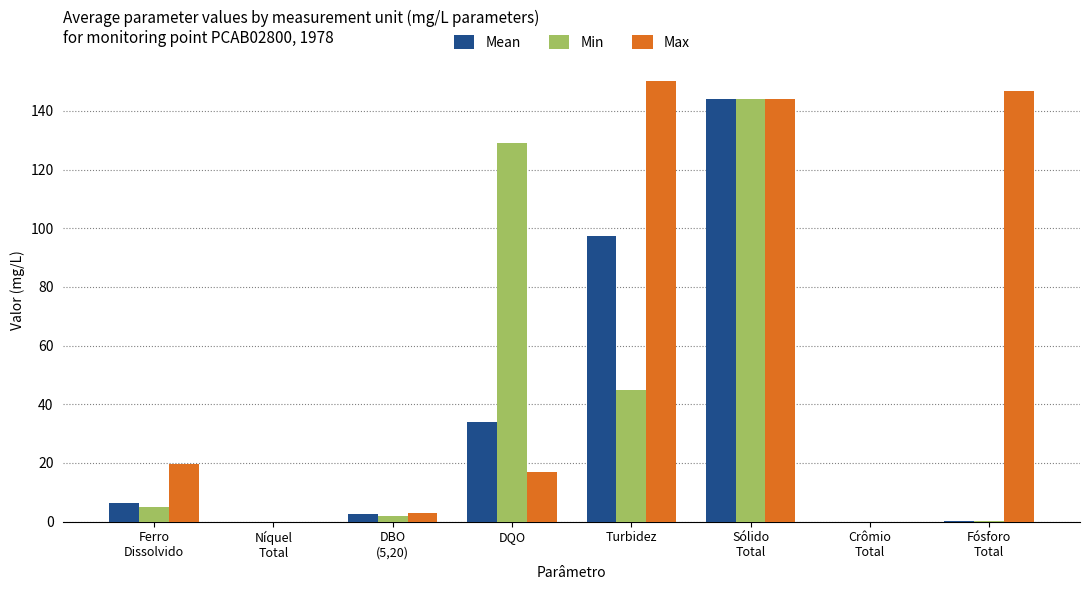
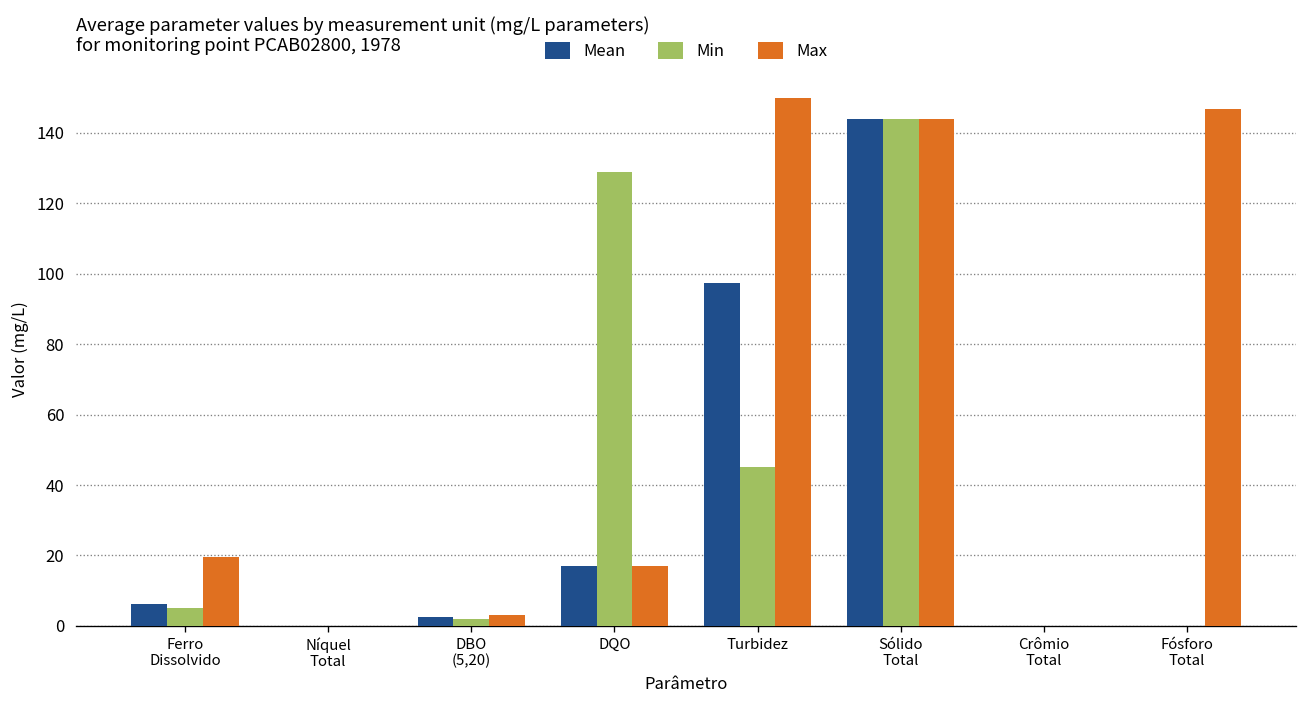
  {
    "Mean": {
      "Ferro Dissolvido": 6,
      "DBO (5,20)": 3,
-     "DQO": 34,
+     "DQO": 17,
      "Turbidez": 98,
      "Sólido Total": 144
    },
    "Min": {
      "Ferro Dissolvido": 5,
      "DBO (5,20)": 2,
      "DQO": 129,
      "Turbidez": 45,
      "Sólido Total": 144
    },
    "Max": {
      "Ferro Dissolvido": 20,
      "DBO (5,20)": 3,
      "DQO": 17,
      "Turbidez": 150,
      "Sólido Total": 144,
      "Fósforo Total": 147
    }
  }
